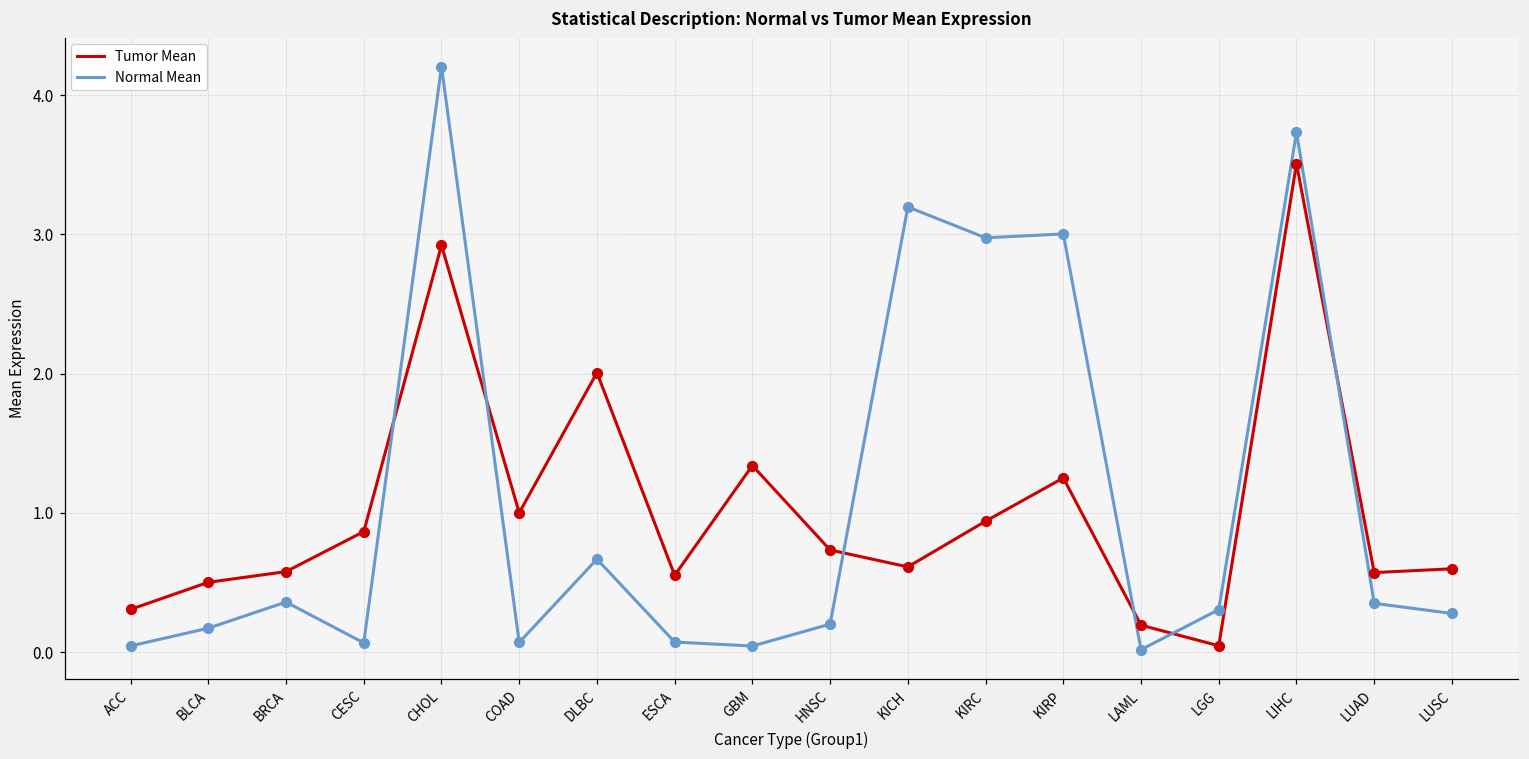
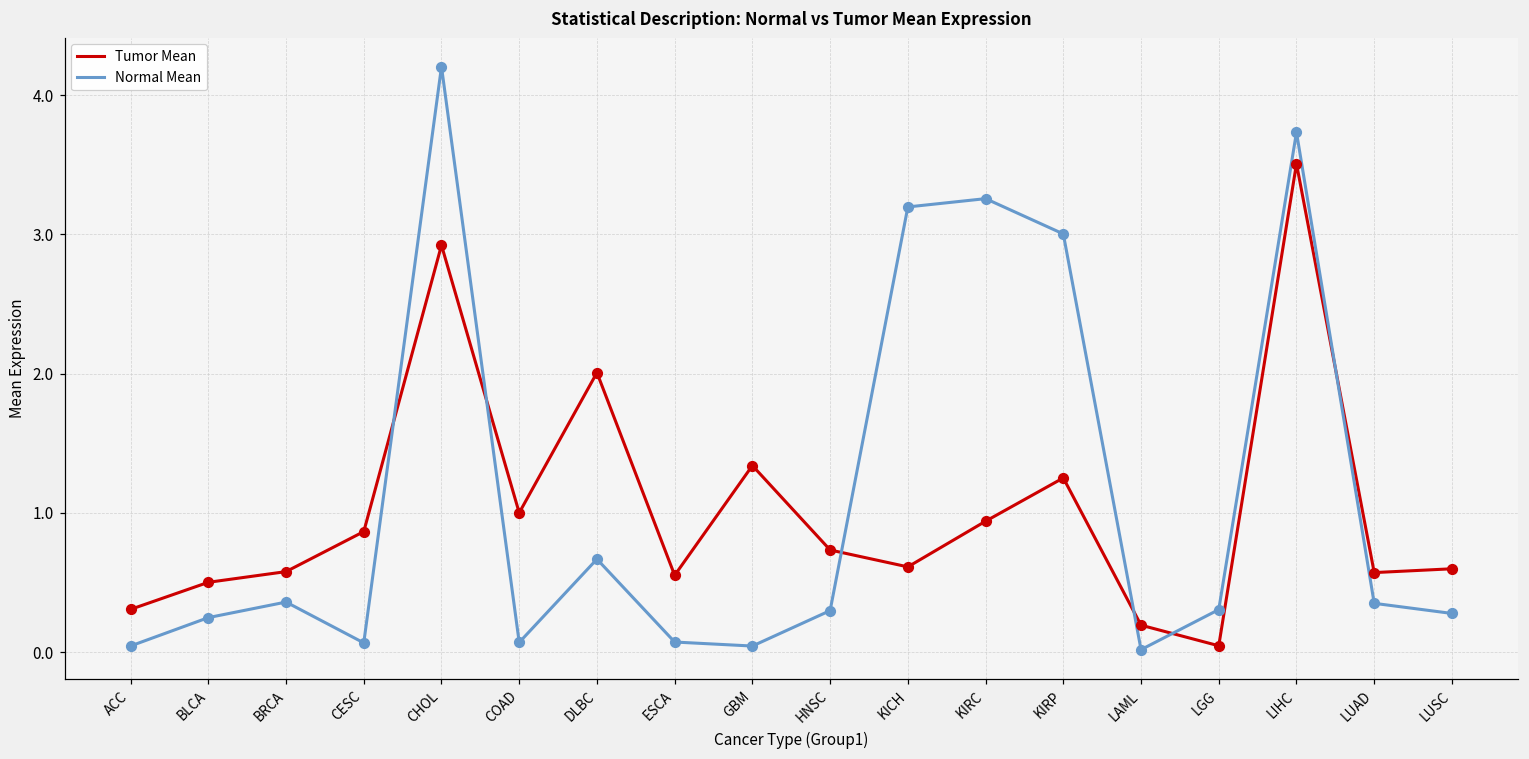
  {
    "Tumor Mean": {
      "ACC": 0.31,
      "BLCA": 0.50,
      "BRCA": 0.58,
      "CESC": 0.87,
      "CHOL": 2.92,
      "COAD": 1.00,
      "DLBC": 2.01,
      "ESCA": 0.55,
      "GBM": 1.34,
      "HNSC": 0.73,
      "KICH": 0.61,
      "KIRC": 0.94,
      "KIRP": 1.25,
      "LAML": 0.19,
      "LGG": 0.05,
      "LIHC": 3.51,
      "LUAD": 0.57,
      "LUSC": 0.60
    },
    "Normal Mean": {
      "ACC": 0.04,
-     "BLCA": 0.17,
+     "BLCA": 0.25,
      "BRCA": 0.36,
      "CESC": 0.07,
      "CHOL": 4.20,
      "COAD": 0.07,
      "DLBC": 0.67,
      "ESCA": 0.07,
      "GBM": 0.04,
-     "HNSC": 0.20,
+     "HNSC": 0.30,
      "KICH": 3.20,
-     "KIRC": 2.98,
+     "KIRC": 3.26,
      "KIRP": 3.00,
      "LAML": 0.02,
      "LGG": 0.31,
      "LIHC": 3.73,
      "LUAD": 0.35,
      "LUSC": 0.28
    }
  }
